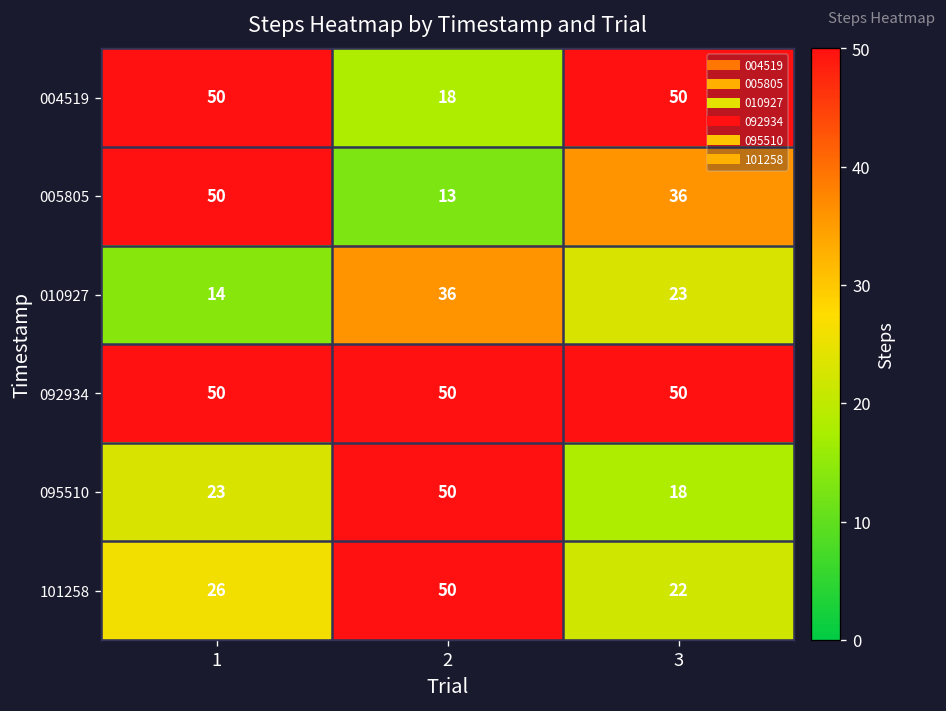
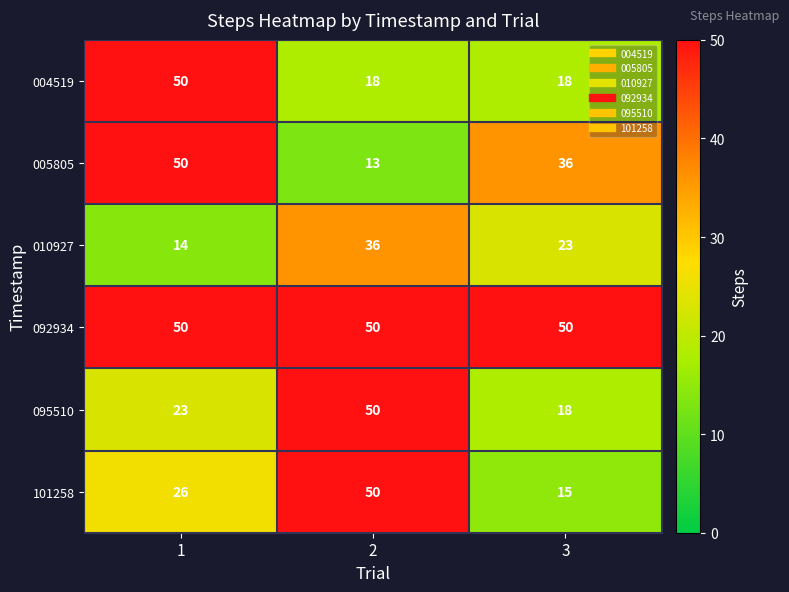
  {
    "004519": {
      "1": 50,
      "2": 18,
-     "3": 50
+     "3": 18
    },
    "005805": {
      "1": 50,
      "2": 13,
      "3": 36
    },
    "010927": {
      "1": 14,
      "2": 36,
      "3": 23
    },
    "092934": {
      "1": 50,
      "2": 50,
      "3": 50
    },
    "095510": {
      "1": 23,
      "2": 50,
      "3": 18
    },
    "101258": {
      "1": 26,
      "2": 50,
-     "3": 22
+     "3": 15
    }
  }
